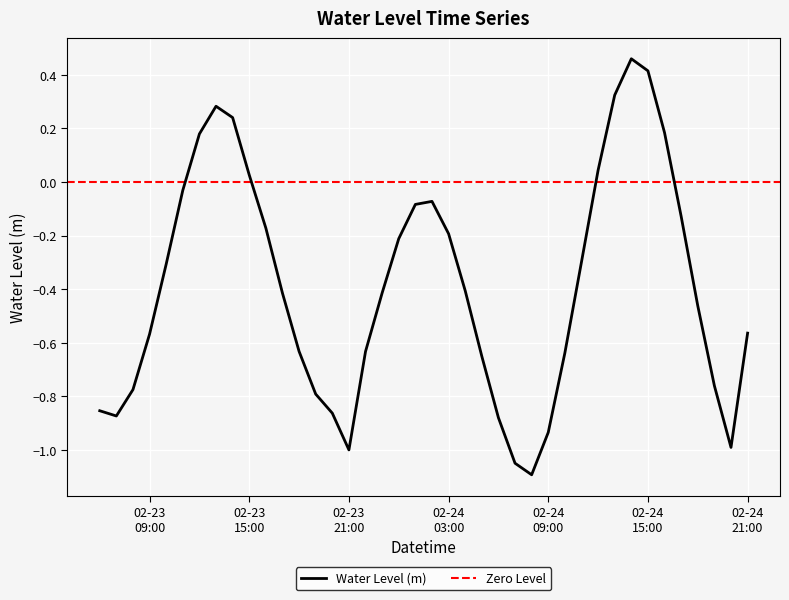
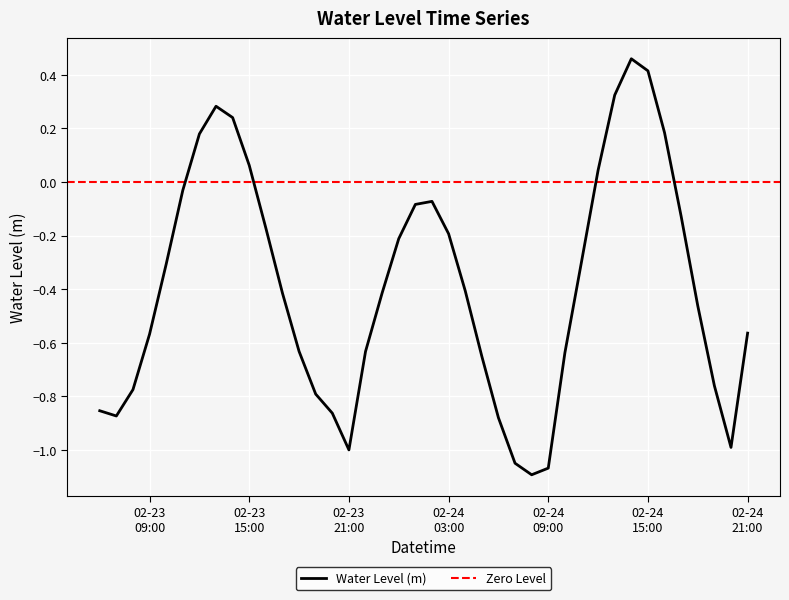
  {
    "02-23 09:00": -0.57,
-   "02-23 15:00": 0.03,
+   "02-23 15:00": 0.06,
    "02-23 21:00": -1.00,
    "02-24 03:00": -0.19,
-   "02-24 09:00": -0.93,
+   "02-24 09:00": -1.07,
    "02-24 15:00": 0.41,
    "02-24 21:00": -0.56
  }
